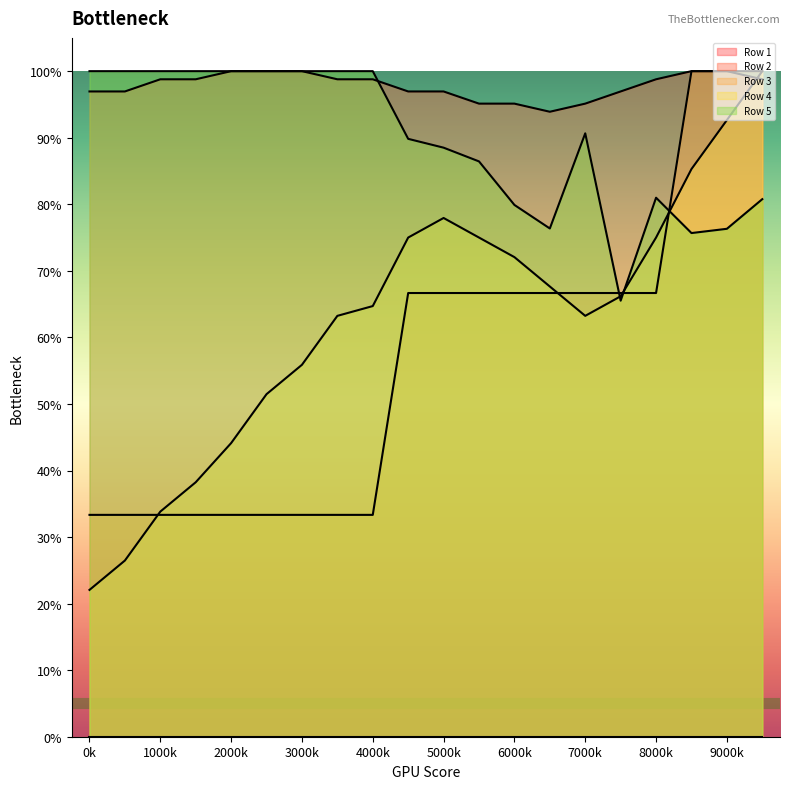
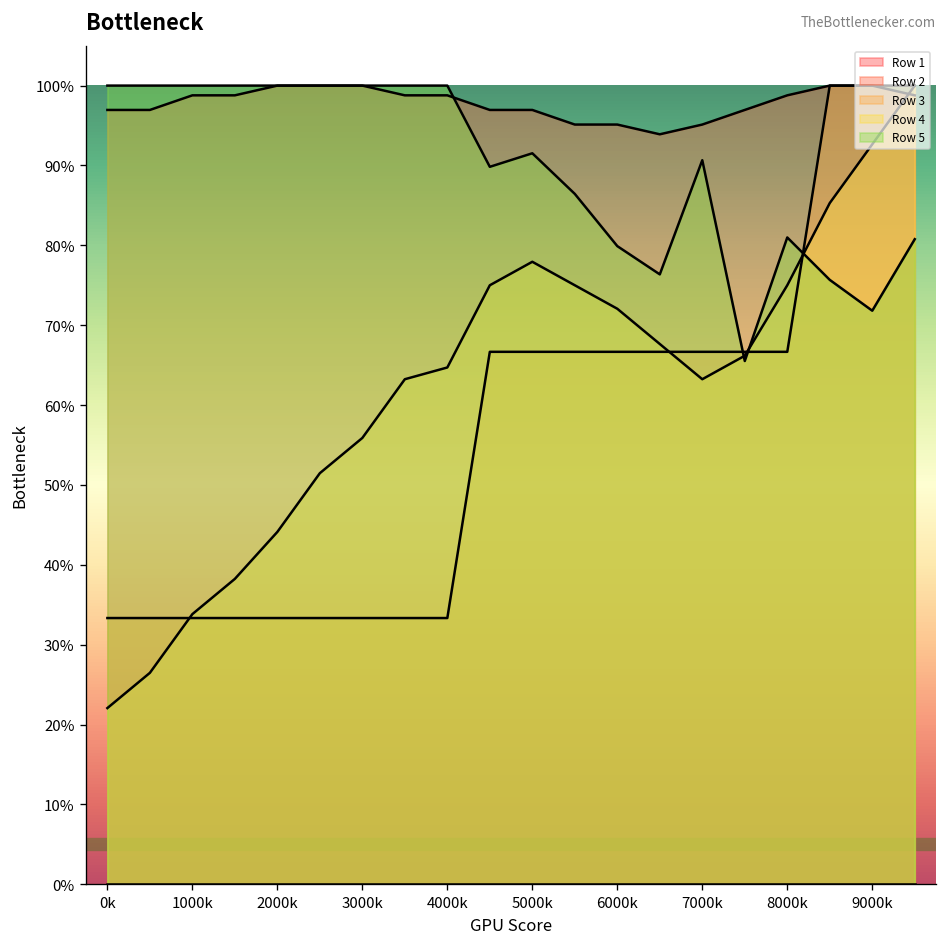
  {
    "Row 5": {
      "0k": "100%",
      "1000k": "100%",
      "4000k": "100%",
-     "5000k": "89%",
+     "5000k": "92%",
      "6000k": "80%",
      "7000k": "91%",
      "8000k": "81%",
-     "9000k": "76%"
+     "9000k": "72%"
    }
  }
